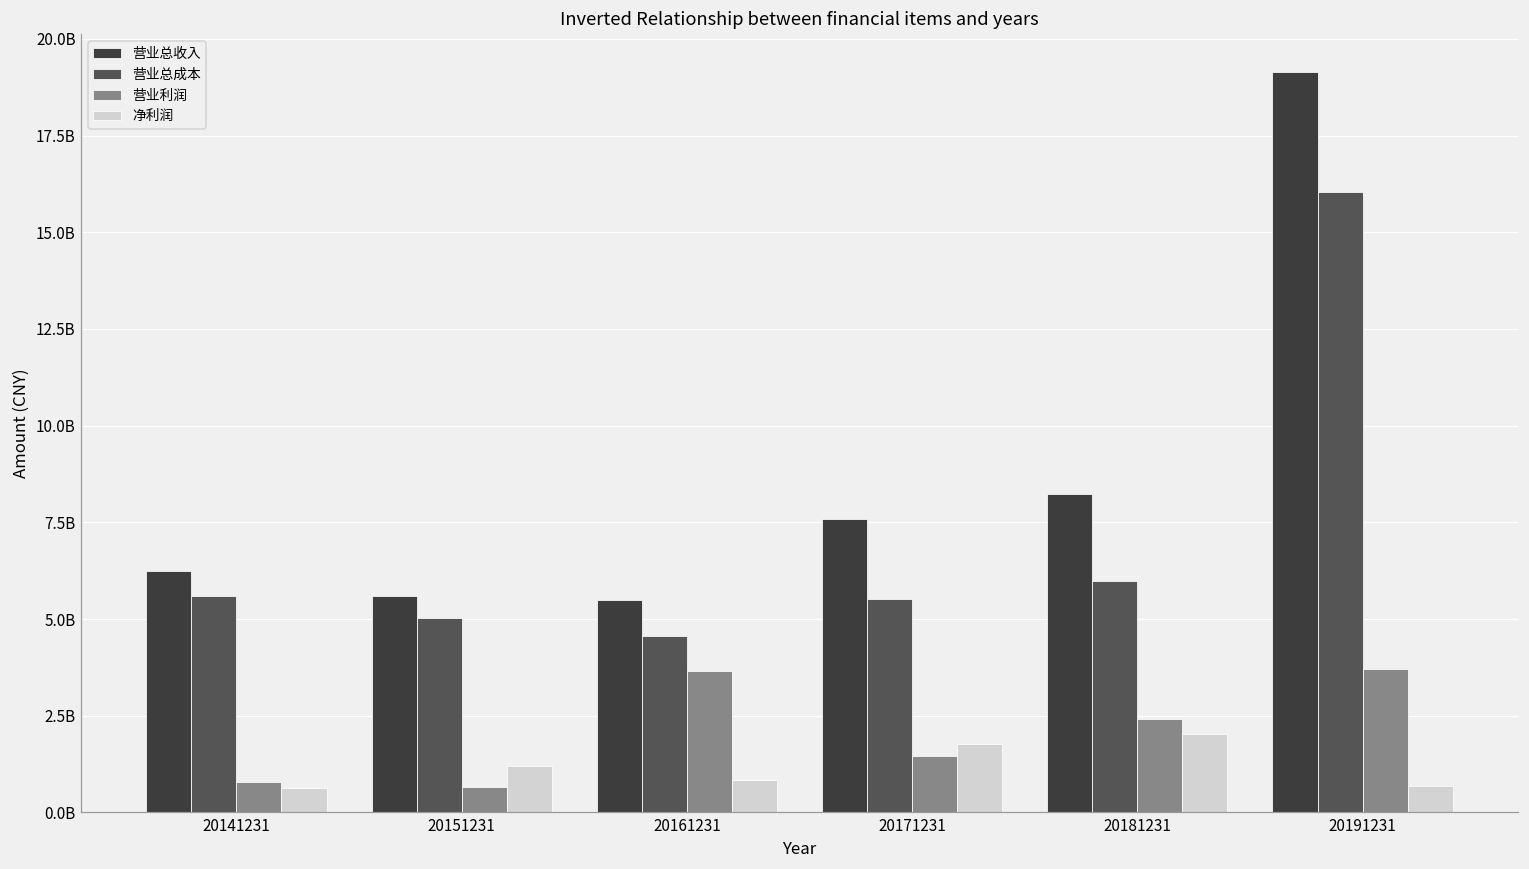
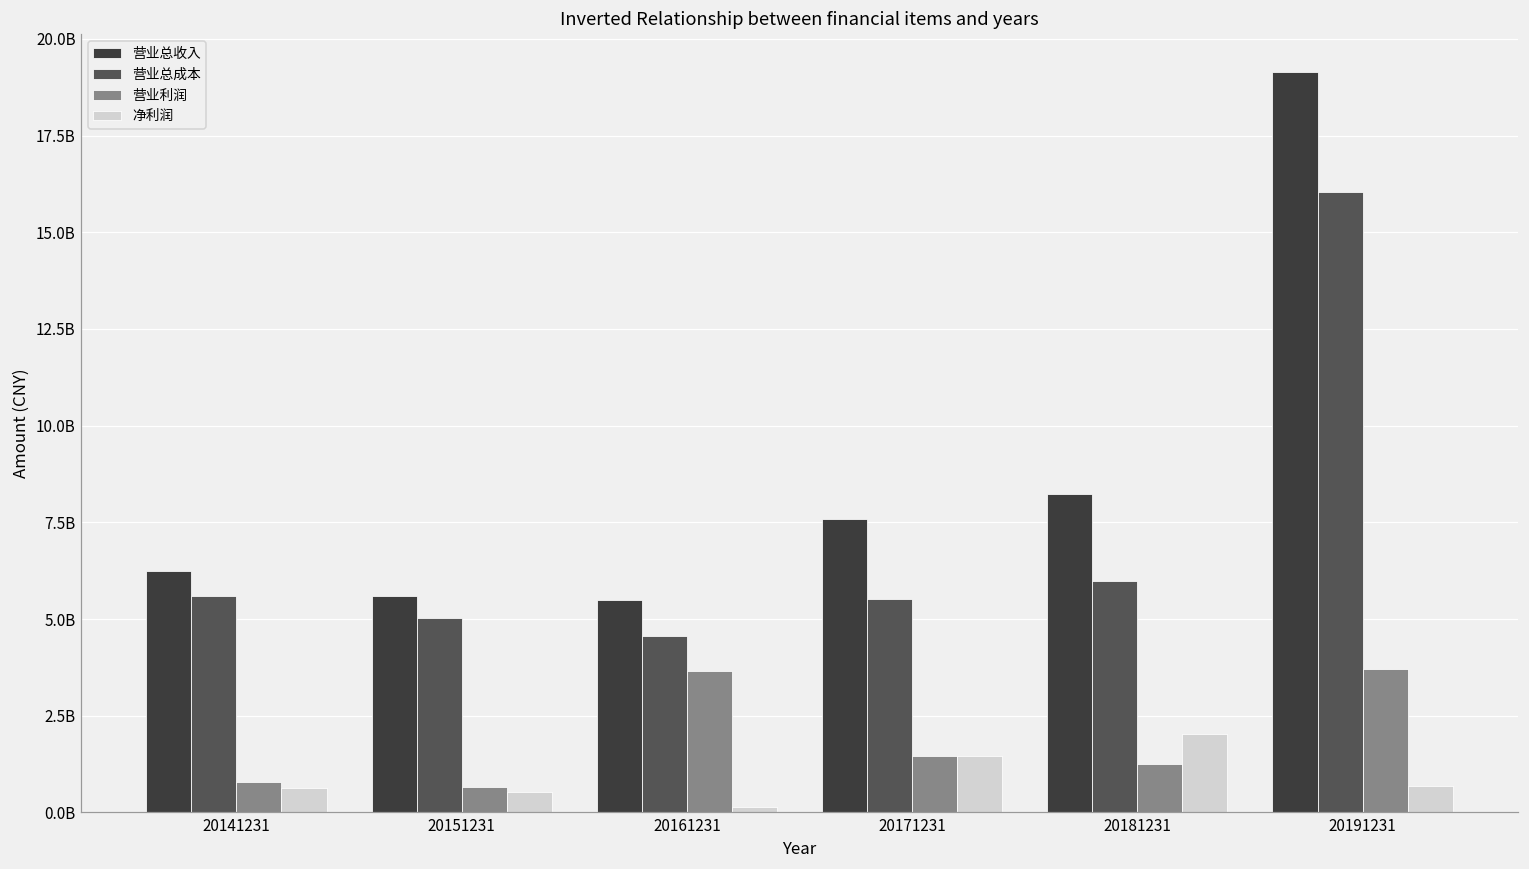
  {
    "营业利润": {
      "20141231": 800000000,
      "20151231": 700000000,
      "20161231": 3700000000,
      "20171231": 1500000000,
-     "20181231": 2400000000,
+     "20181231": 1300000000,
      "20191231": 3700000000
    },
    "净利润": {
      "20141231": 600000000,
-     "20151231": 1200000000,
-     "20161231": 800000000,
-     "20171231": 1800000000,
+     "20151231": 500000000,
+     "20161231": 200000000,
+     "20171231": 1500000000,
      "20181231": 2000000000,
      "20191231": 700000000
    }
  }
